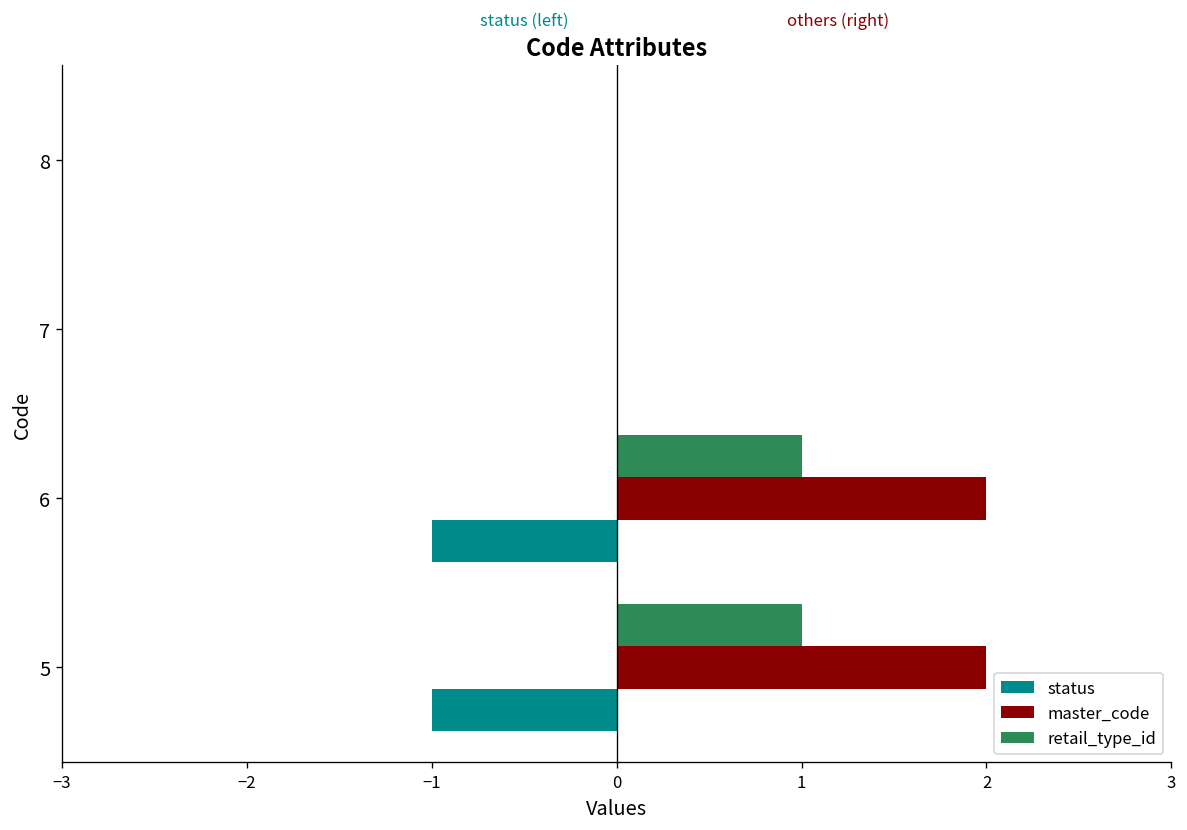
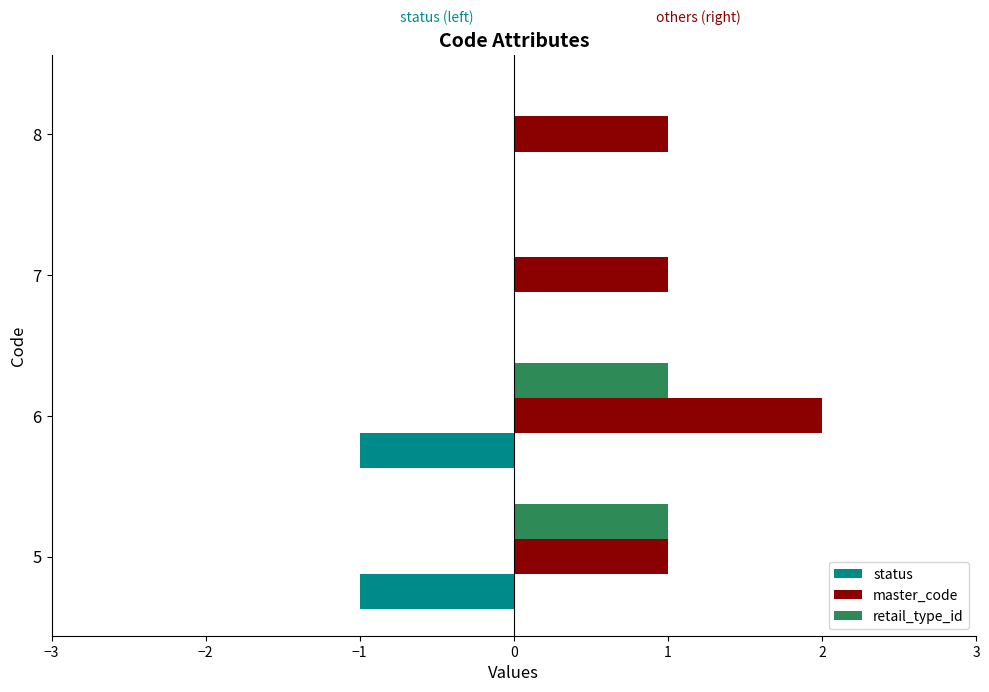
  {
    "status": {
      "8": 0,
      "7": 0,
      "6": -1,
      "5": -1
    },
    "master_code": {
-     "8": 0,
-     "7": 0,
+     "8": 1,
+     "7": 1,
      "6": 2,
-     "5": 2
+     "5": 1
    },
    "retail_type_id": {
      "8": 0,
      "7": 0,
      "6": 1,
      "5": 1
    }
  }
